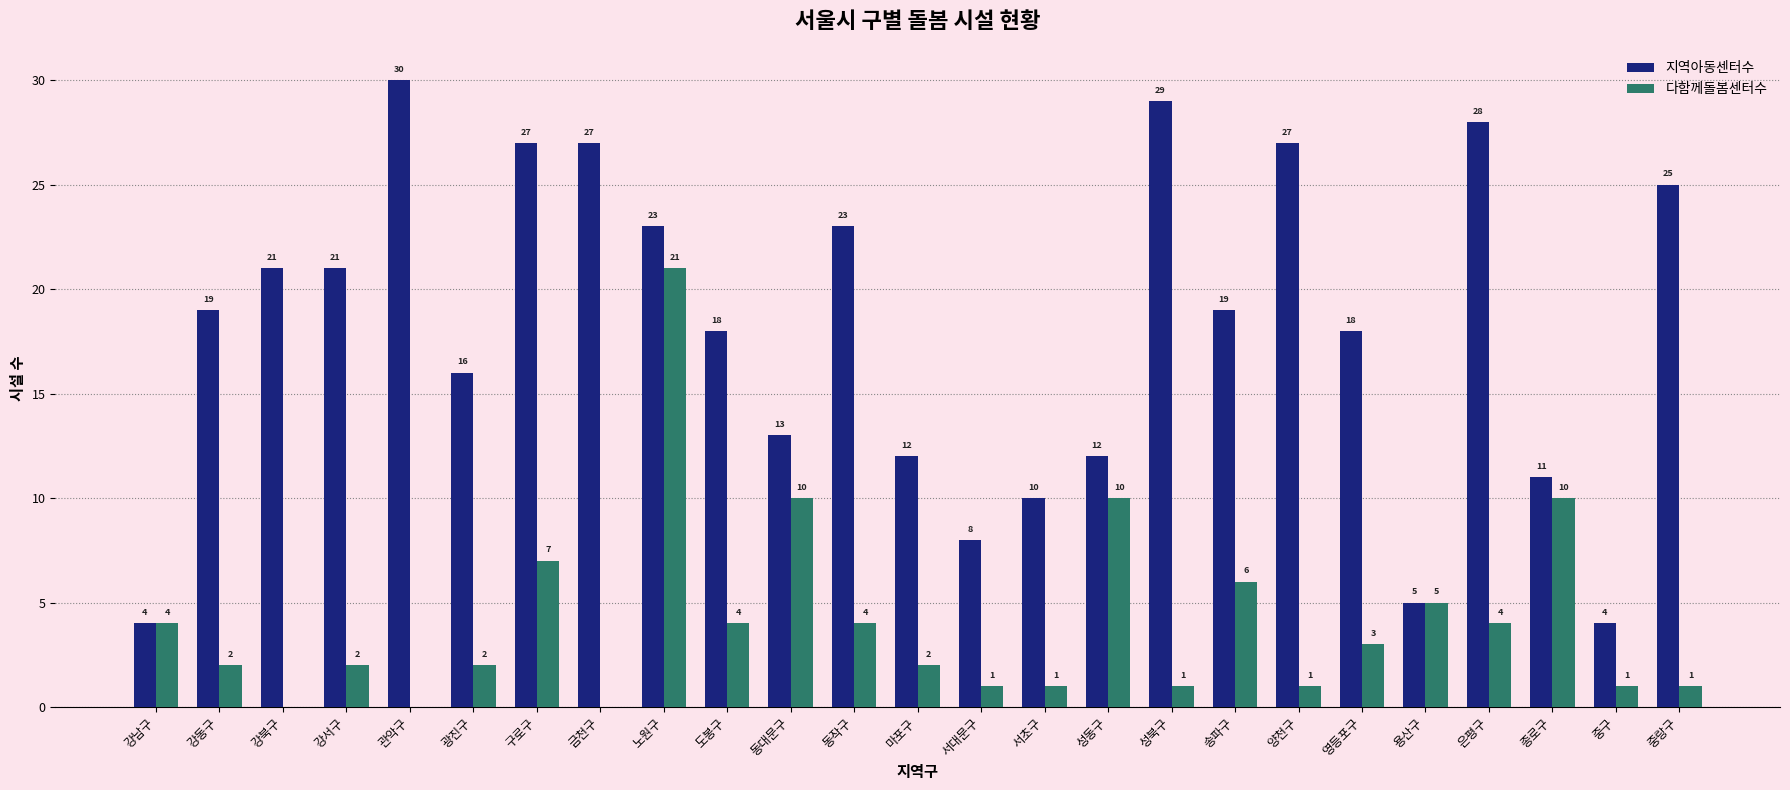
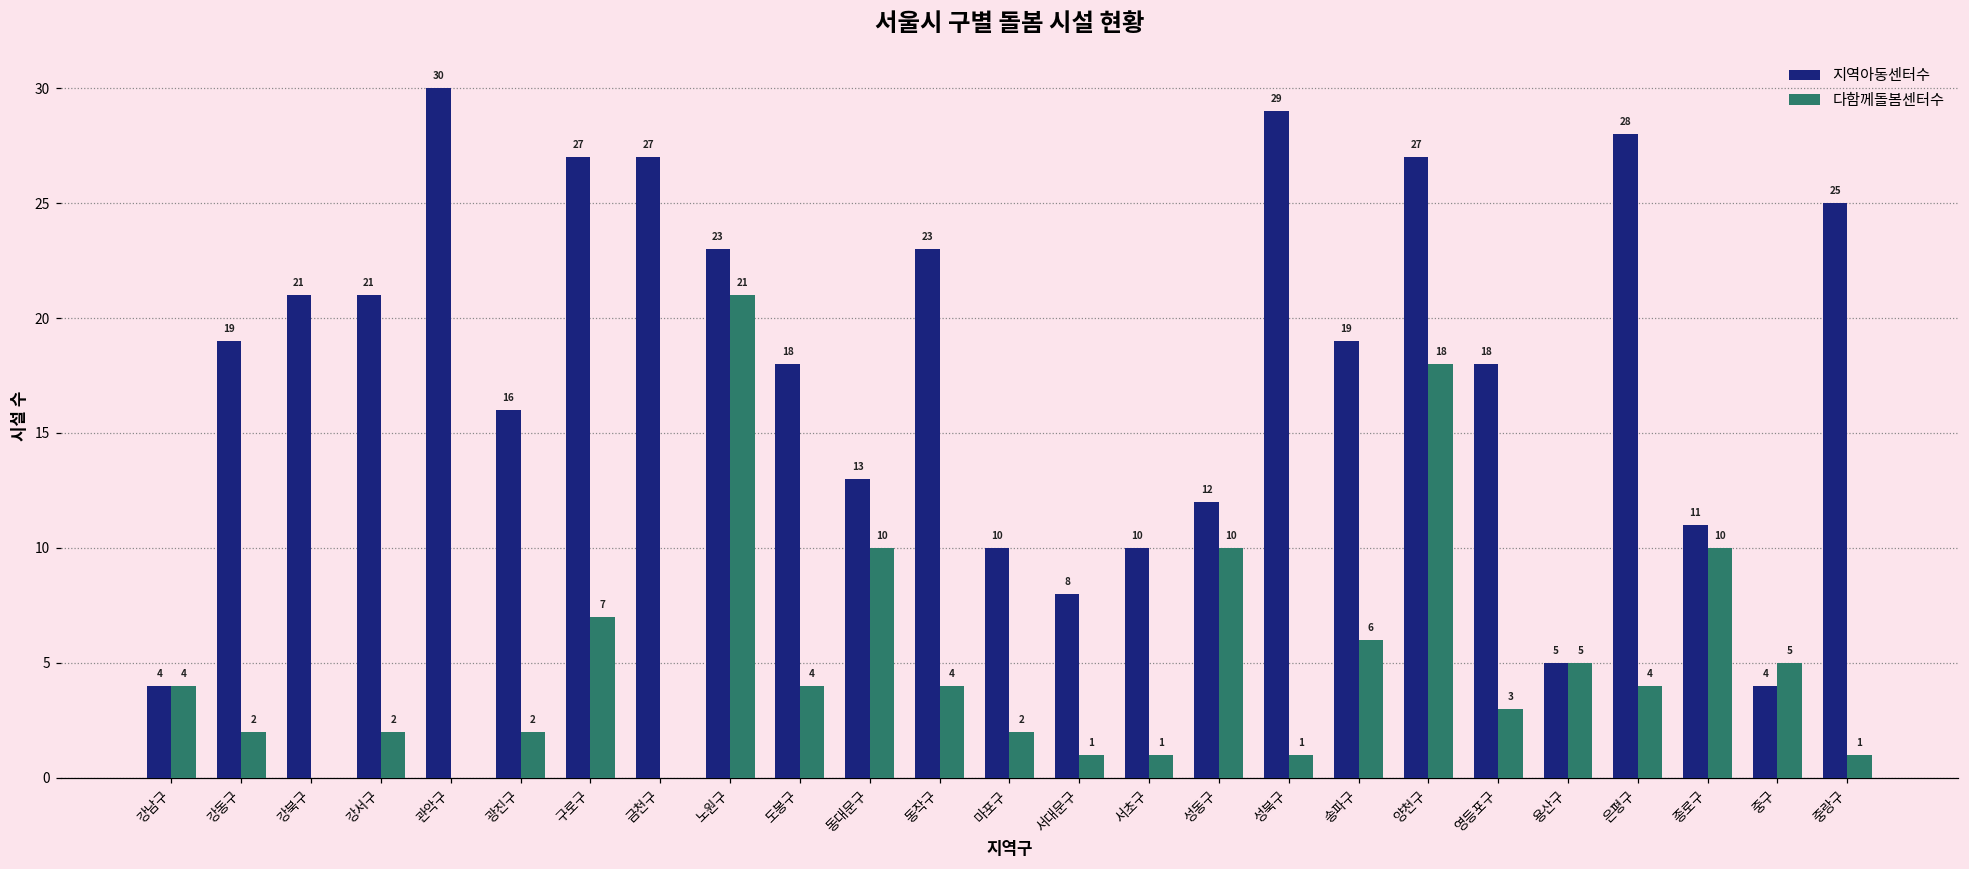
  {
    "지역아동센터수": {
      "강남구": 4,
      "강동구": 19,
      "강북구": 21,
      "강서구": 21,
      "관악구": 30,
      "광진구": 16,
      "구로구": 27,
      "금천구": 27,
      "노원구": 23,
      "도봉구": 18,
      "동대문구": 13,
      "동작구": 23,
-     "마포구": 12,
+     "마포구": 10,
      "서대문구": 8,
      "서초구": 10,
      "성동구": 12,
      "성북구": 29,
      "송파구": 19,
      "양천구": 27,
      "영등포구": 18,
      "용산구": 5,
      "은평구": 28,
      "종로구": 11,
      "중구": 4,
      "중랑구": 25
    },
    "다함께돌봄센터수": {
      "강남구": 4,
      "강동구": 2,
      "강서구": 2,
      "광진구": 2,
      "구로구": 7,
      "노원구": 21,
      "도봉구": 4,
      "동대문구": 10,
      "동작구": 4,
      "마포구": 2,
      "서대문구": 1,
      "서초구": 1,
      "성동구": 10,
      "성북구": 1,
      "송파구": 6,
-     "양천구": 1,
+     "양천구": 18,
      "영등포구": 3,
      "용산구": 5,
      "은평구": 4,
      "종로구": 10,
-     "중구": 1,
+     "중구": 5,
      "중랑구": 1
    }
  }
